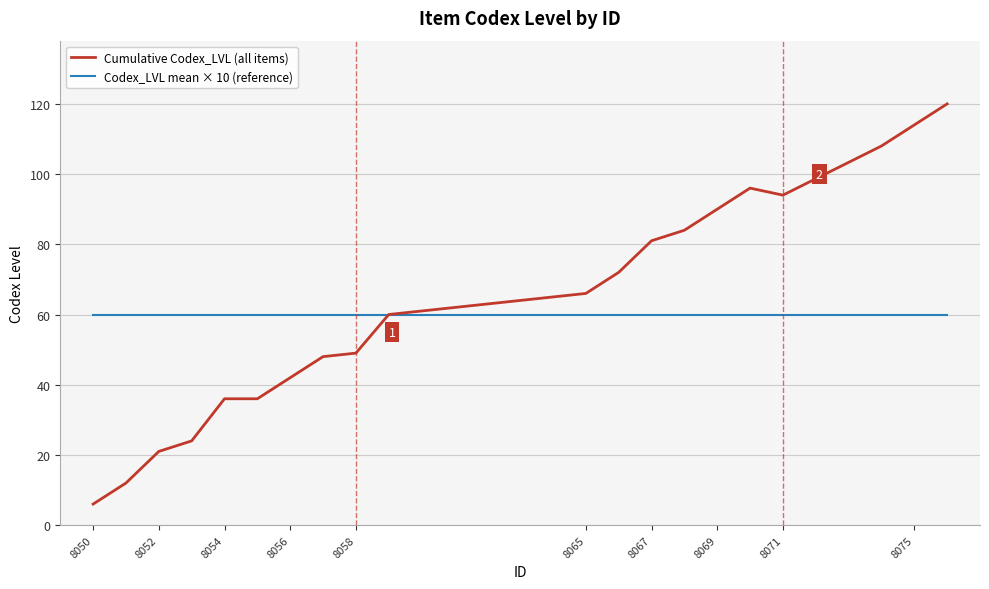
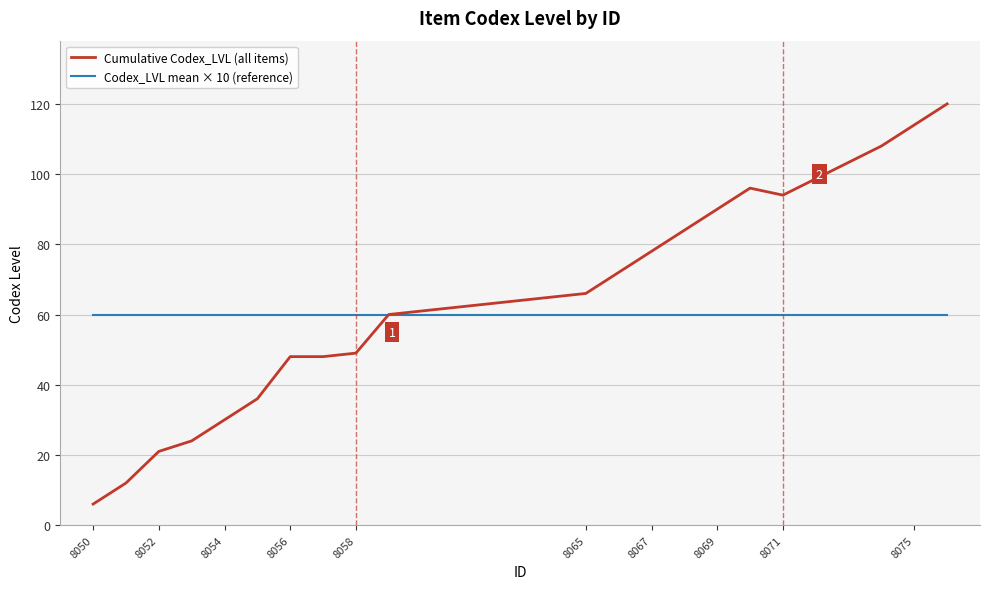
  {
    "Cumulative Codex_LVL (all items)": {
      "8050": 6,
      "8052": 21,
-     "8054": 36,
-     "8056": 42,
+     "8054": 30,
+     "8056": 48,
      "8058": 49,
      "8065": 66,
-     "8067": 81,
+     "8067": 78,
      "8069": 90,
      "8071": 94,
      "8075": 114
    },
    "Codex_LVL mean × 10 (reference)": {
      "8050": 60,
      "8052": 60,
      "8054": 60,
      "8056": 60,
      "8058": 60,
      "8065": 60,
      "8067": 60,
      "8069": 60,
      "8071": 60,
      "8075": 60
    }
  }
